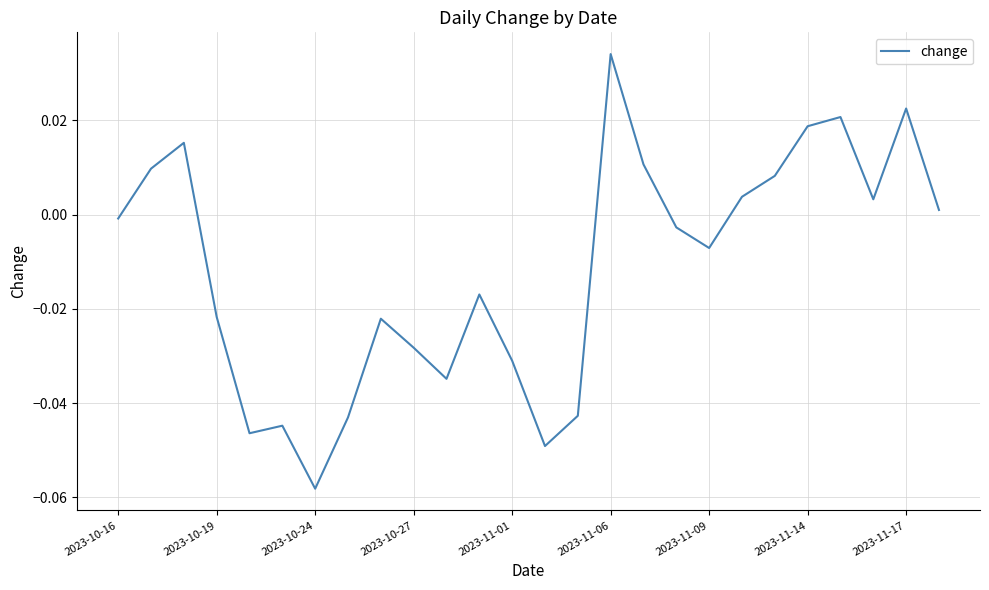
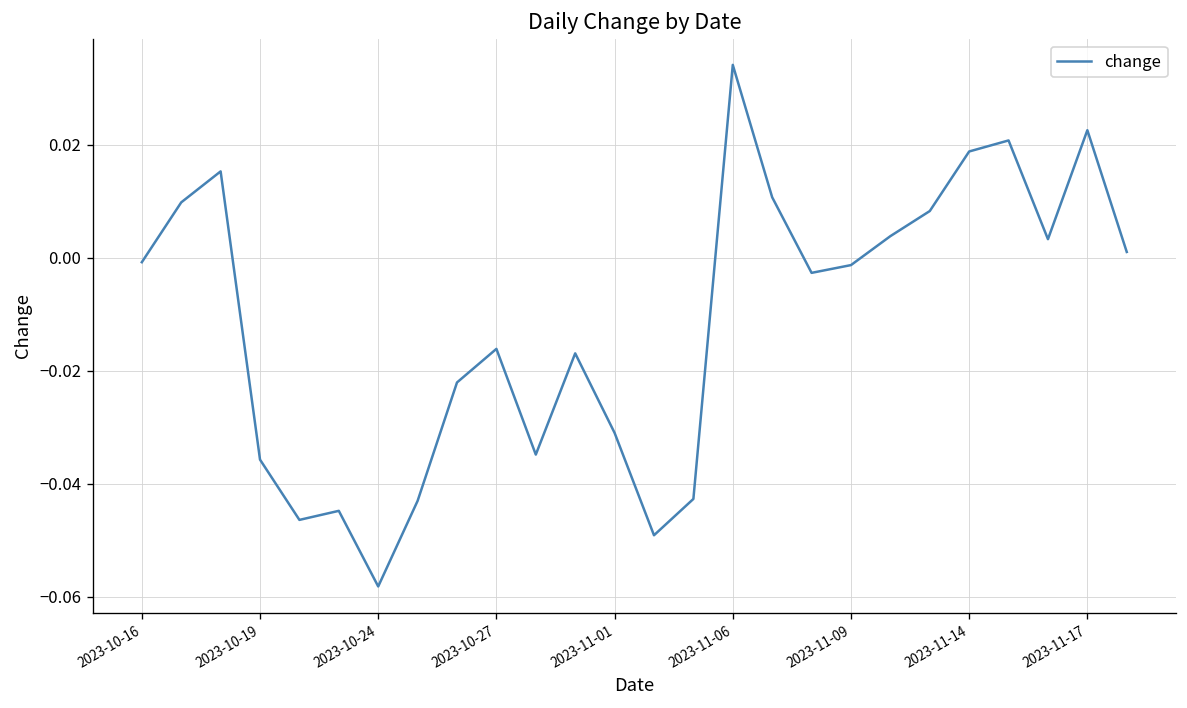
  {
    "2023-10-16": -0.001,
-   "2023-10-19": -0.022,
+   "2023-10-19": -0.036,
    "2023-10-24": -0.058,
-   "2023-10-27": -0.028,
+   "2023-10-27": -0.016,
    "2023-11-01": -0.031,
    "2023-11-06": 0.034,
-   "2023-11-09": -0.007,
+   "2023-11-09": -0.001,
    "2023-11-14": 0.019,
    "2023-11-17": 0.023
  }
